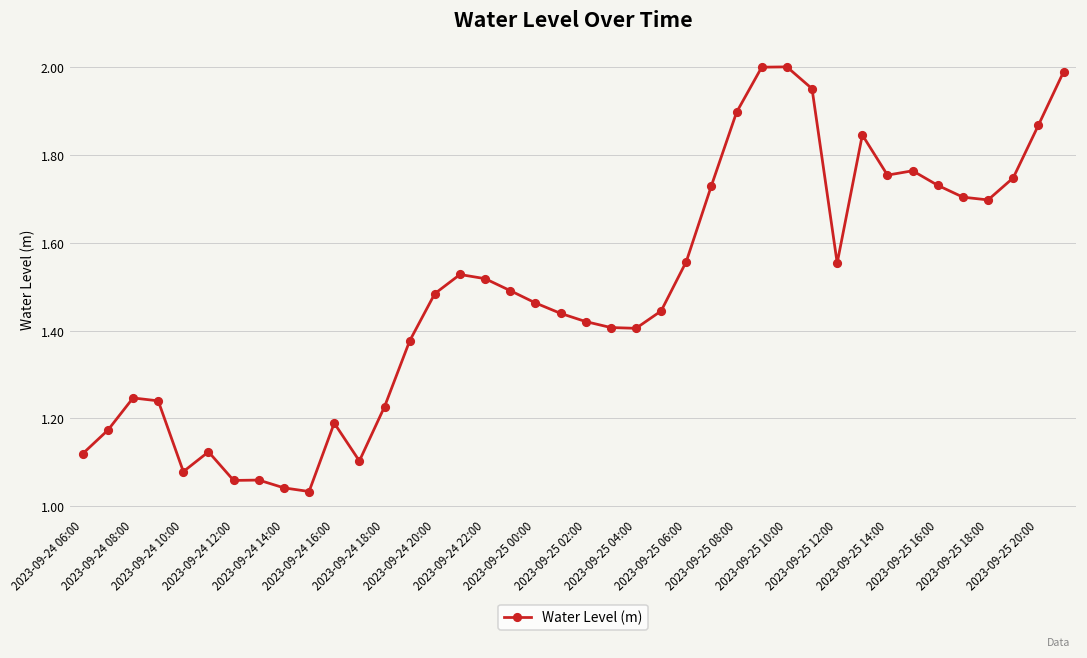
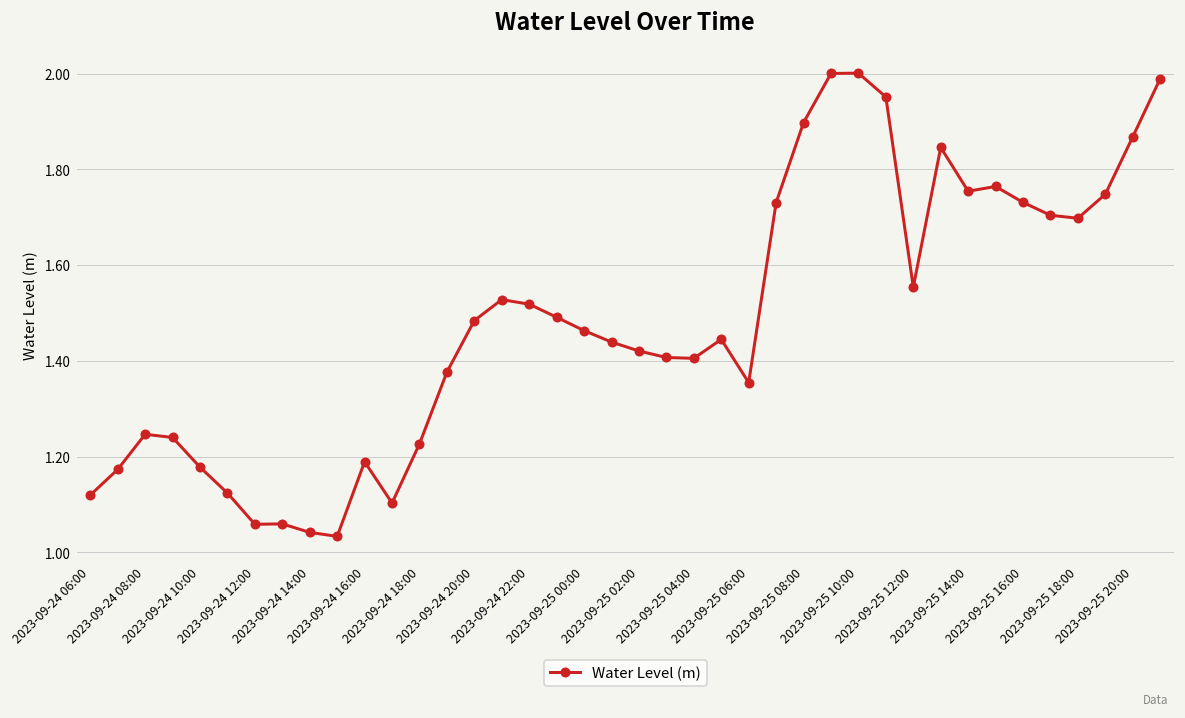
  {
    "2023-09-24 06:00": 1.12,
    "2023-09-24 08:00": 1.25,
-   "2023-09-24 10:00": 1.08,
+   "2023-09-24 10:00": 1.18,
    "2023-09-24 12:00": 1.06,
    "2023-09-24 14:00": 1.04,
    "2023-09-24 16:00": 1.19,
    "2023-09-24 18:00": 1.23,
    "2023-09-24 20:00": 1.48,
    "2023-09-24 22:00": 1.52,
    "2023-09-25 00:00": 1.46,
    "2023-09-25 02:00": 1.42,
    "2023-09-25 04:00": 1.41,
-   "2023-09-25 06:00": 1.56,
+   "2023-09-25 06:00": 1.35,
    "2023-09-25 08:00": 1.90,
    "2023-09-25 10:00": 2.00,
    "2023-09-25 12:00": 1.55,
    "2023-09-25 14:00": 1.75,
    "2023-09-25 16:00": 1.73,
    "2023-09-25 18:00": 1.70,
    "2023-09-25 20:00": 1.87
  }
